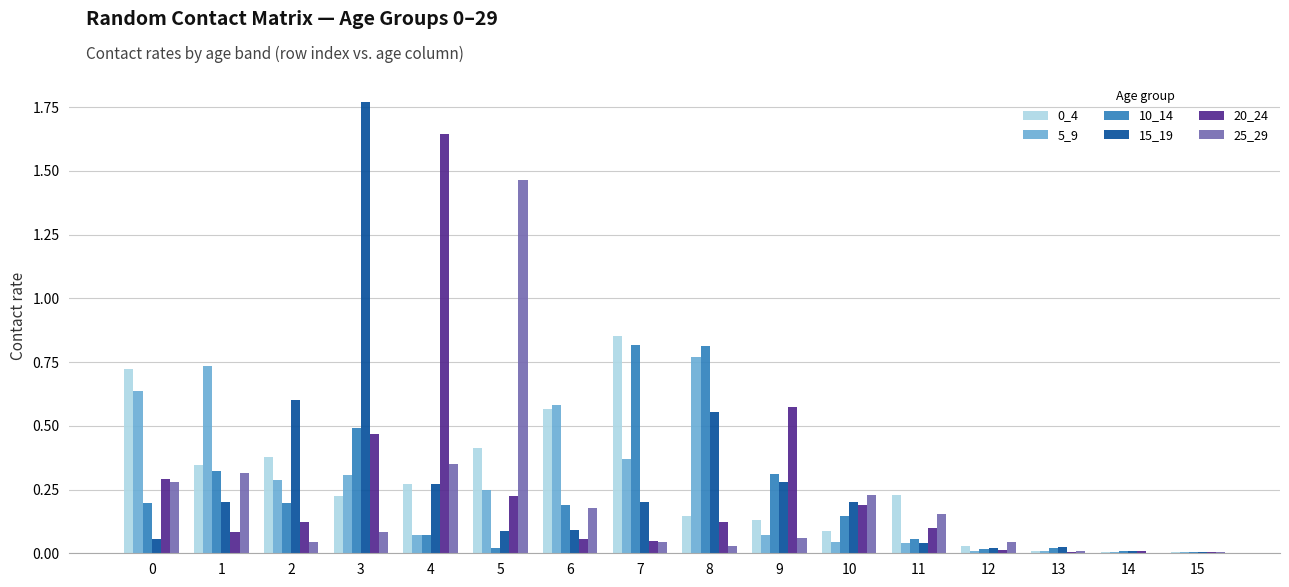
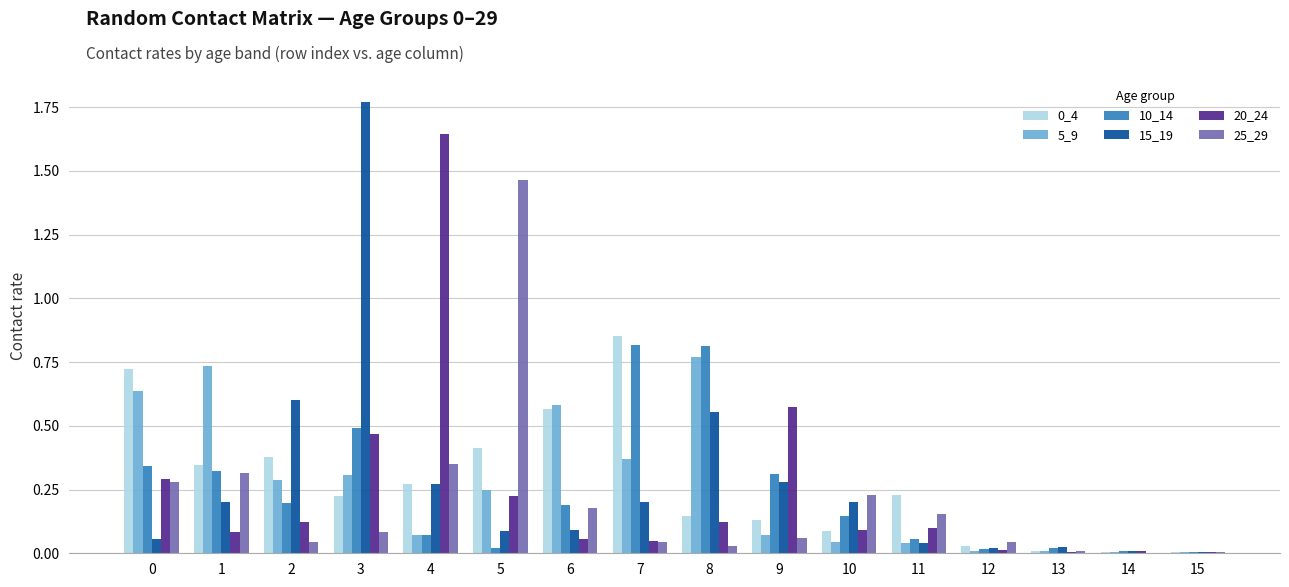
  {
    "0_4": {
      "0": 0.72,
      "1": 0.34,
      "2": 0.38,
      "3": 0.23,
      "4": 0.27,
      "5": 0.41,
      "6": 0.57,
      "7": 0.85,
      "8": 0.15,
      "9": 0.13,
      "10": 0.09,
      "11": 0.23,
      "12": 0.03,
      "13": 0.01
    },
    "5_9": {
      "0": 0.64,
      "1": 0.73,
      "2": 0.29,
      "3": 0.31,
      "4": 0.07,
      "5": 0.25,
      "6": 0.58,
      "7": 0.37,
      "8": 0.77,
      "9": 0.07,
      "10": 0.04,
      "11": 0.04,
      "13": 0.01
    },
    "10_14": {
-     "0": 0.20,
+     "0": 0.34,
      "1": 0.32,
      "2": 0.20,
      "3": 0.49,
      "4": 0.07,
      "5": 0.02,
      "6": 0.19,
      "7": 0.82,
      "8": 0.81,
      "9": 0.31,
      "10": 0.15,
      "11": 0.06,
      "12": 0.02,
      "13": 0.02
    },
    "15_19": {
      "0": 0.06,
      "1": 0.20,
      "2": 0.60,
      "3": 1.77,
      "4": 0.27,
      "5": 0.09,
      "6": 0.09,
      "7": 0.20,
      "8": 0.56,
      "9": 0.28,
      "10": 0.20,
      "11": 0.04,
      "12": 0.02,
      "13": 0.02
    },
    "20_24": {
      "0": 0.29,
      "1": 0.08,
      "2": 0.12,
      "3": 0.47,
      "4": 1.65,
      "5": 0.23,
      "6": 0.06,
      "7": 0.05,
      "8": 0.12,
      "9": 0.57,
-     "10": 0.19,
+     "10": 0.09,
      "11": 0.10,
      "12": 0.01
    },
    "25_29": {
      "0": 0.28,
      "1": 0.31,
      "2": 0.04,
      "3": 0.08,
      "4": 0.35,
      "5": 1.46,
      "6": 0.18,
      "7": 0.04,
      "8": 0.03,
      "9": 0.06,
      "10": 0.23,
      "11": 0.15,
      "12": 0.04,
      "13": 0.01
    }
  }
